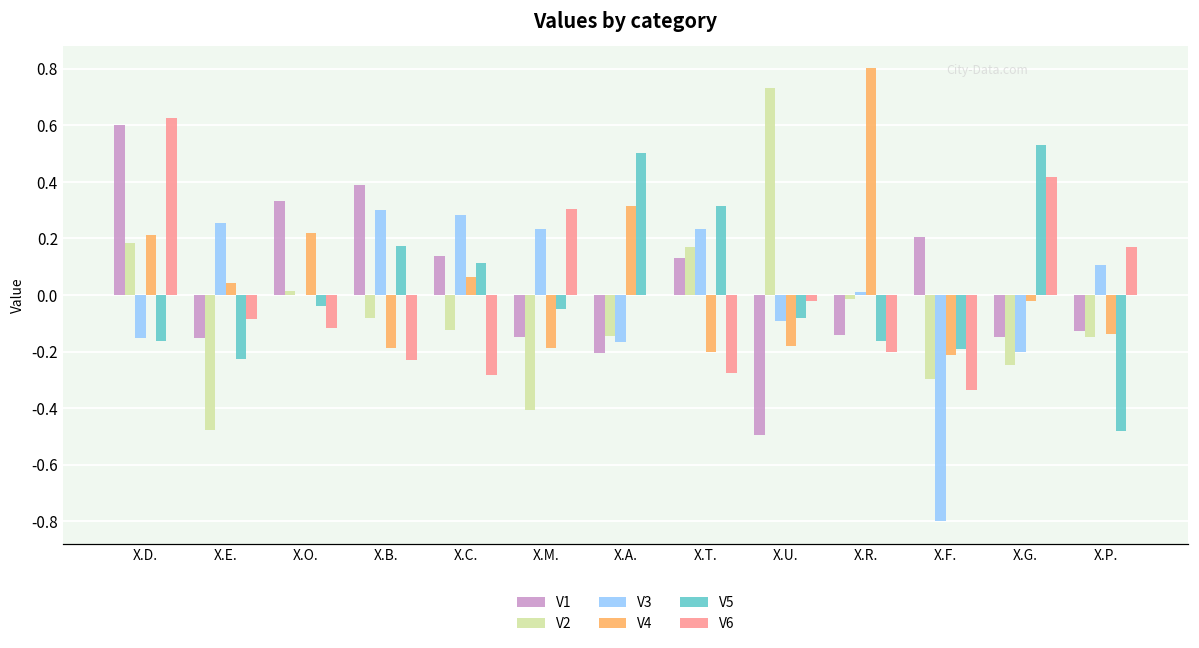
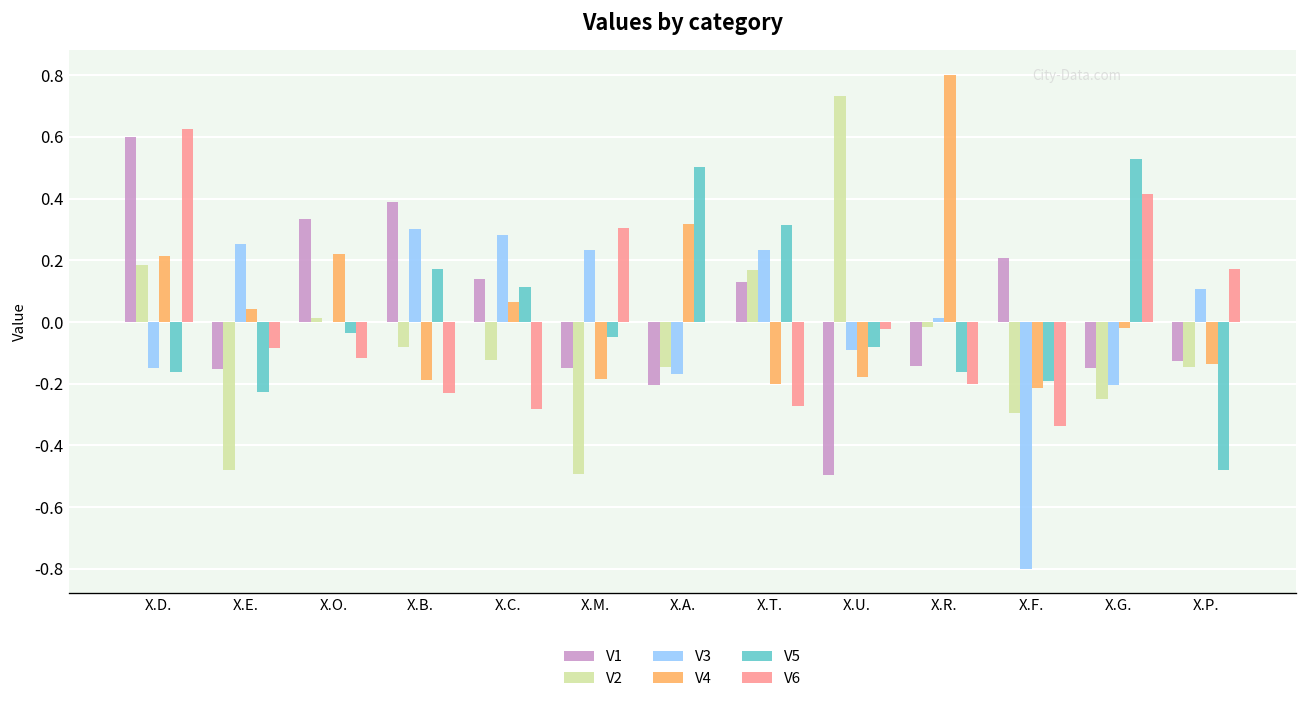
  {
    "V1": {
      "X.D.": 0.60,
      "X.E.": -0.15,
      "X.O.": 0.33,
      "X.B.": 0.39,
      "X.C.": 0.14,
      "X.M.": -0.15,
      "X.A.": -0.21,
      "X.T.": 0.13,
      "X.U.": -0.50,
      "X.R.": -0.14,
      "X.F.": 0.21,
      "X.G.": -0.15,
      "X.P.": -0.13
    },
    "V2": {
      "X.D.": 0.18,
      "X.E.": -0.48,
      "X.O.": 0.01,
      "X.B.": -0.08,
      "X.C.": -0.12,
-     "X.M.": -0.41,
+     "X.M.": -0.49,
      "X.A.": -0.15,
      "X.T.": 0.17,
      "X.U.": 0.73,
      "X.R.": -0.02,
      "X.F.": -0.30,
      "X.G.": -0.25,
      "X.P.": -0.15
    },
    "V3": {
      "X.D.": -0.15,
      "X.E.": 0.25,
      "X.B.": 0.30,
      "X.C.": 0.28,
      "X.M.": 0.23,
      "X.A.": -0.17,
      "X.T.": 0.23,
      "X.U.": -0.09,
      "X.R.": 0.01,
      "X.F.": -0.80,
      "X.G.": -0.20,
      "X.P.": 0.11
    },
    "V5": {
      "X.D.": -0.16,
      "X.E.": -0.23,
      "X.O.": -0.04,
      "X.B.": 0.17,
      "X.C.": 0.11,
      "X.M.": -0.05,
      "X.A.": 0.50,
      "X.T.": 0.31,
      "X.U.": -0.08,
      "X.R.": -0.16,
      "X.F.": -0.19,
      "X.G.": 0.53,
      "X.P.": -0.48
    }
  }
